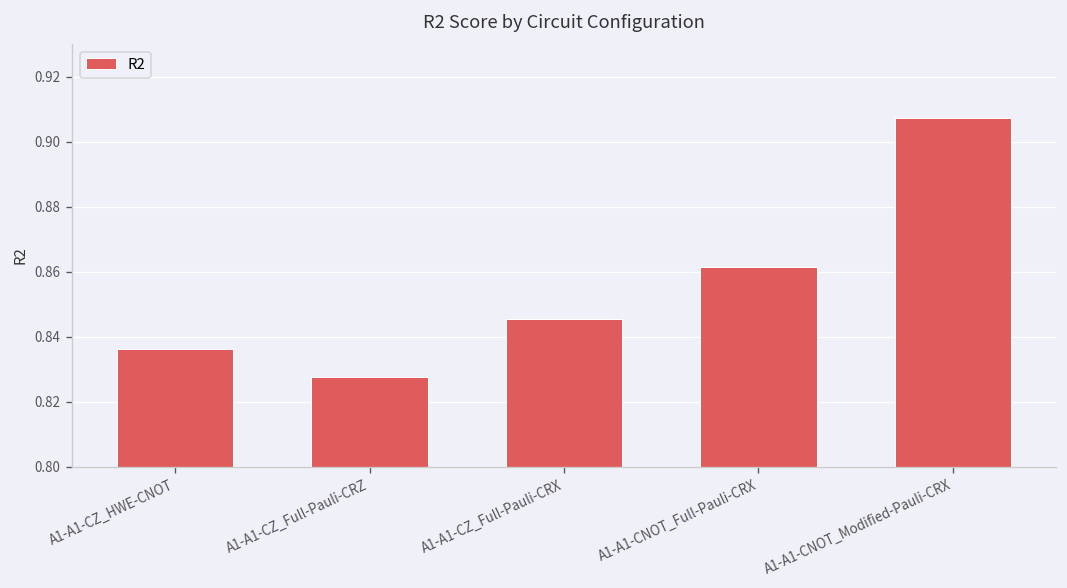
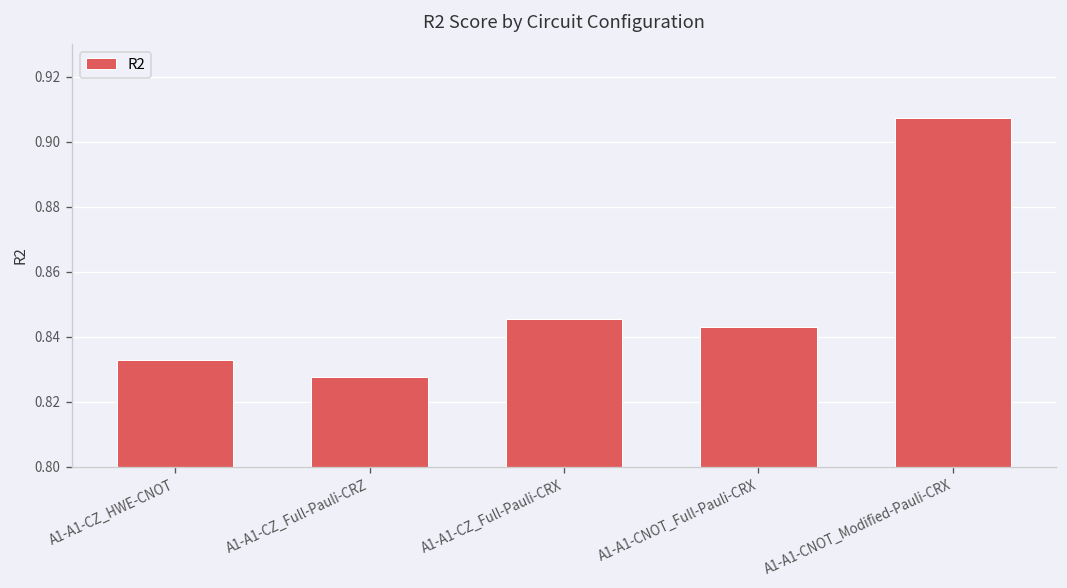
  {
-   "A1-A1-CZ_HWE-CNOT": 0.836,
+   "A1-A1-CZ_HWE-CNOT": 0.833,
    "A1-A1-CZ_Full-Pauli-CRZ": 0.828,
    "A1-A1-CZ_Full-Pauli-CRX": 0.845,
-   "A1-A1-CNOT_Full-Pauli-CRX": 0.862,
+   "A1-A1-CNOT_Full-Pauli-CRX": 0.843,
    "A1-A1-CNOT_Modified-Pauli-CRX": 0.907
  }
